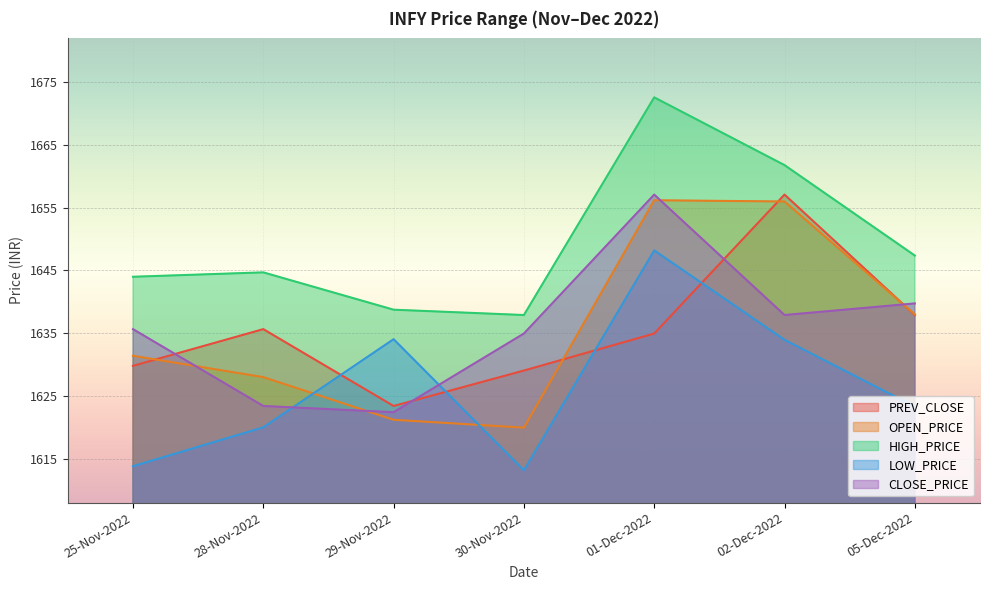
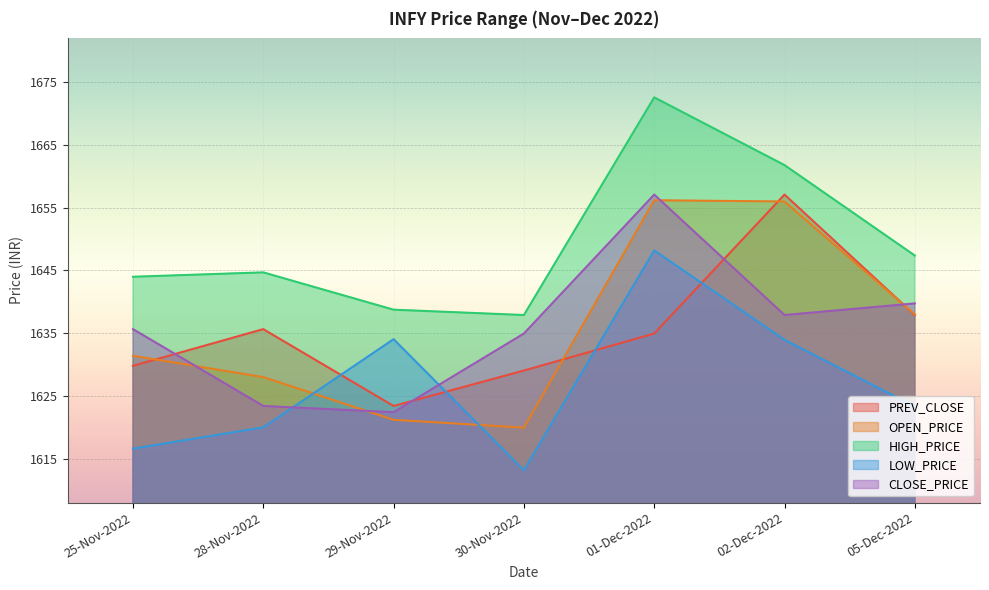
  {
    "HIGH_PRICE": {
      "25-Nov-2022": 1644,
      "28-Nov-2022": 1645,
      "29-Nov-2022": 1639,
      "30-Nov-2022": 1638,
      "01-Dec-2022": 1673,
      "02-Dec-2022": 1662,
      "05-Dec-2022": 1647
    },
    "LOW_PRICE": {
-     "25-Nov-2022": 1614,
+     "25-Nov-2022": 1617,
      "28-Nov-2022": 1620,
      "29-Nov-2022": 1634,
      "30-Nov-2022": 1613,
      "01-Dec-2022": 1648,
      "02-Dec-2022": 1634
    },
    "CLOSE_PRICE": {
      "25-Nov-2022": 1636,
      "28-Nov-2022": 1623,
      "29-Nov-2022": 1622,
      "30-Nov-2022": 1635,
      "01-Dec-2022": 1657,
      "02-Dec-2022": 1638,
      "05-Dec-2022": 1640
    }
  }
